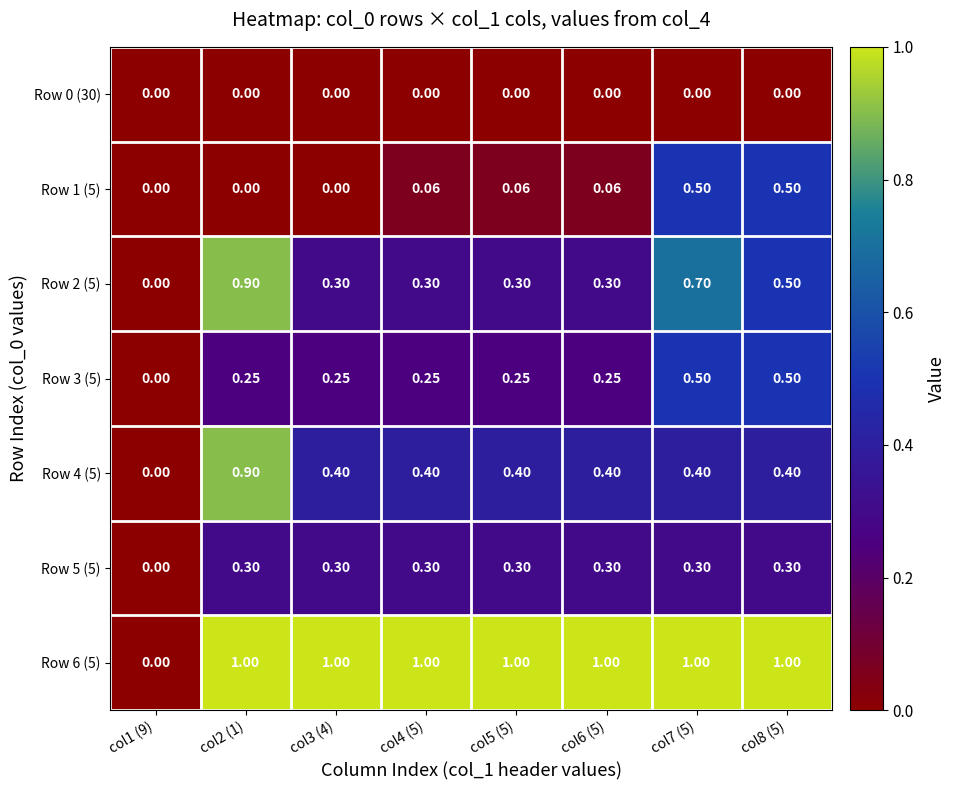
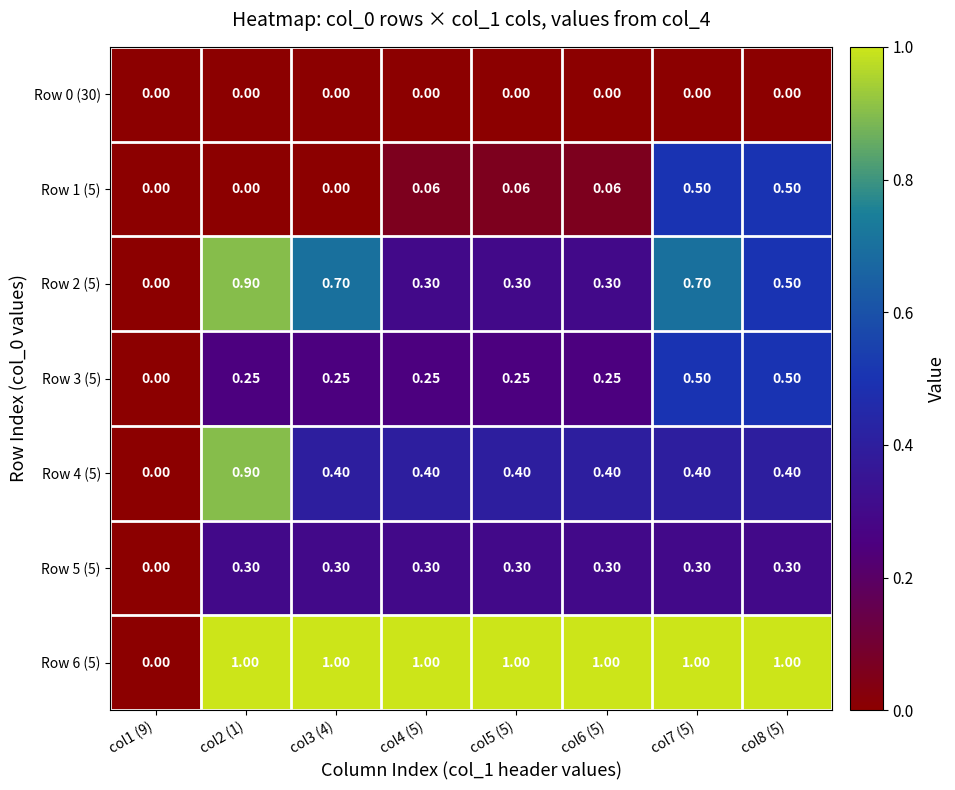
  {
    "Row 0 (30)": {
      "col1 (9)": 0.00,
      "col2 (1)": 0.00,
      "col3 (4)": 0.00,
      "col4 (5)": 0.00,
      "col5 (5)": 0.00,
      "col6 (5)": 0.00,
      "col7 (5)": 0.00,
      "col8 (5)": 0.00
    },
    "Row 1 (5)": {
      "col1 (9)": 0.00,
      "col2 (1)": 0.00,
      "col3 (4)": 0.00,
      "col4 (5)": 0.06,
      "col5 (5)": 0.06,
      "col6 (5)": 0.06,
      "col7 (5)": 0.50,
      "col8 (5)": 0.50
    },
    "Row 2 (5)": {
      "col1 (9)": 0.00,
      "col2 (1)": 0.90,
-     "col3 (4)": 0.30,
+     "col3 (4)": 0.70,
      "col4 (5)": 0.30,
      "col5 (5)": 0.30,
      "col6 (5)": 0.30,
      "col7 (5)": 0.70,
      "col8 (5)": 0.50
    },
    "Row 3 (5)": {
      "col1 (9)": 0.00,
      "col2 (1)": 0.25,
      "col3 (4)": 0.25,
      "col4 (5)": 0.25,
      "col5 (5)": 0.25,
      "col6 (5)": 0.25,
      "col7 (5)": 0.50,
      "col8 (5)": 0.50
    },
    "Row 4 (5)": {
      "col1 (9)": 0.00,
      "col2 (1)": 0.90,
      "col3 (4)": 0.40,
      "col4 (5)": 0.40,
      "col5 (5)": 0.40,
      "col6 (5)": 0.40,
      "col7 (5)": 0.40,
      "col8 (5)": 0.40
    },
    "Row 5 (5)": {
      "col1 (9)": 0.00,
      "col2 (1)": 0.30,
      "col3 (4)": 0.30,
      "col4 (5)": 0.30,
      "col5 (5)": 0.30,
      "col6 (5)": 0.30,
      "col7 (5)": 0.30,
      "col8 (5)": 0.30
    },
    "Row 6 (5)": {
      "col1 (9)": 0.00,
      "col2 (1)": 1.00,
      "col3 (4)": 1.00,
      "col4 (5)": 1.00,
      "col5 (5)": 1.00,
      "col6 (5)": 1.00,
      "col7 (5)": 1.00,
      "col8 (5)": 1.00
    }
  }
